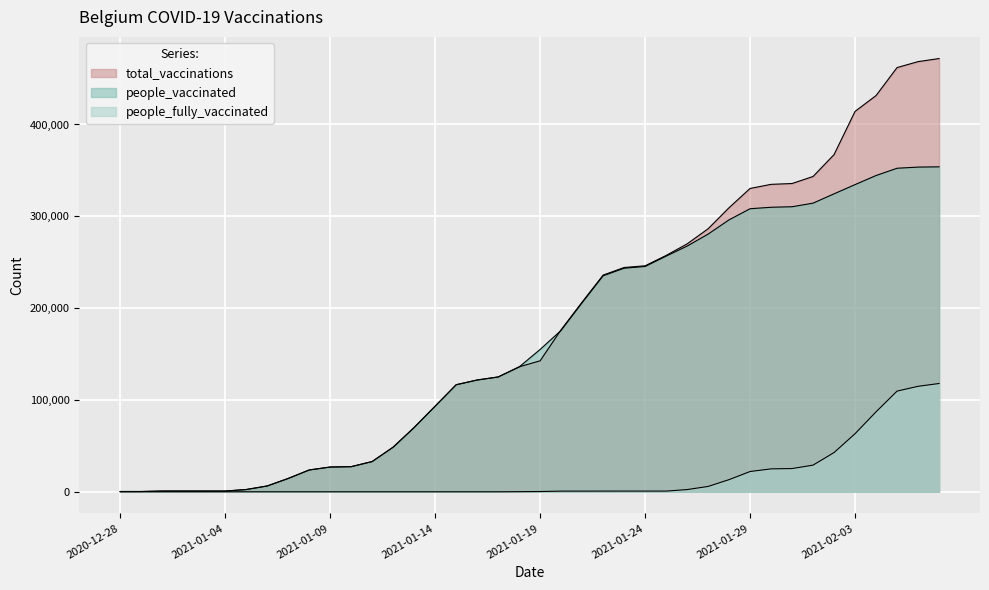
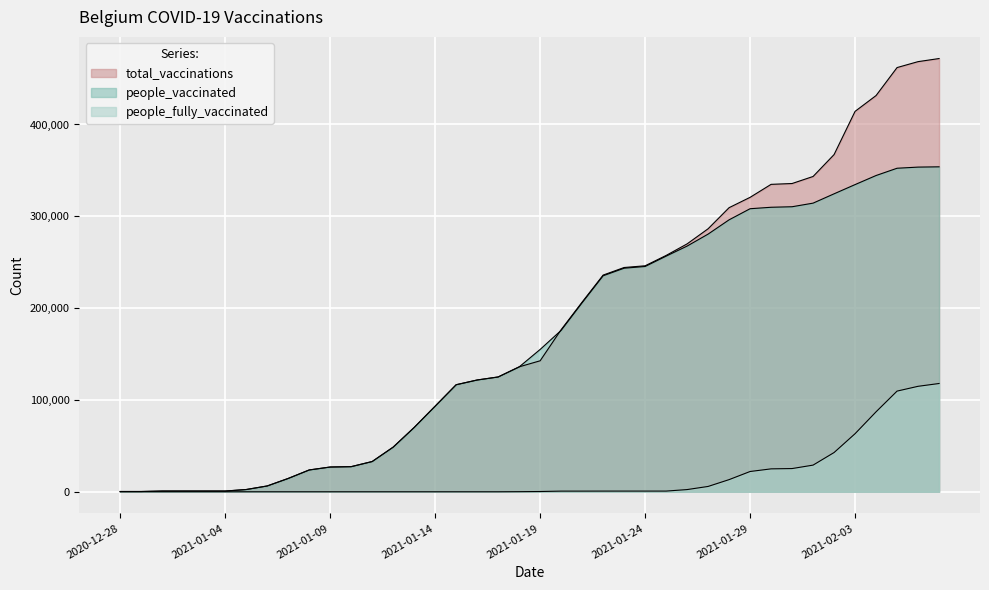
  {
    "total_vaccinations": {
      "2021-01-19": "140,000",
-     "2021-01-29": "330,000",
+     "2021-01-29": "320,000",
      "2021-02-03": "410,000"
    }
  }
